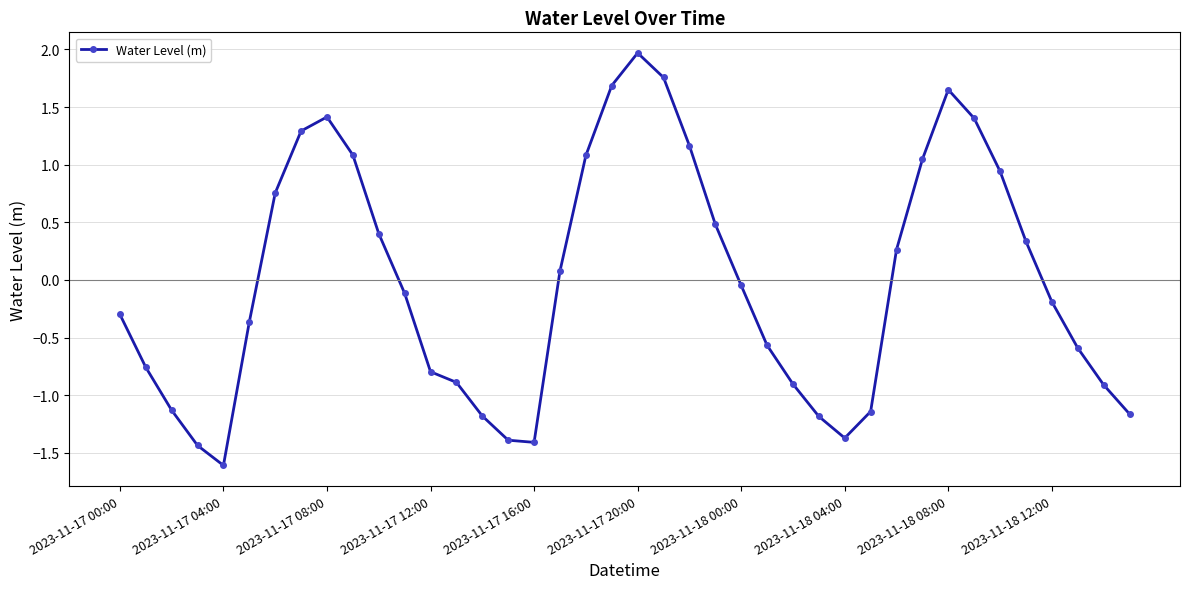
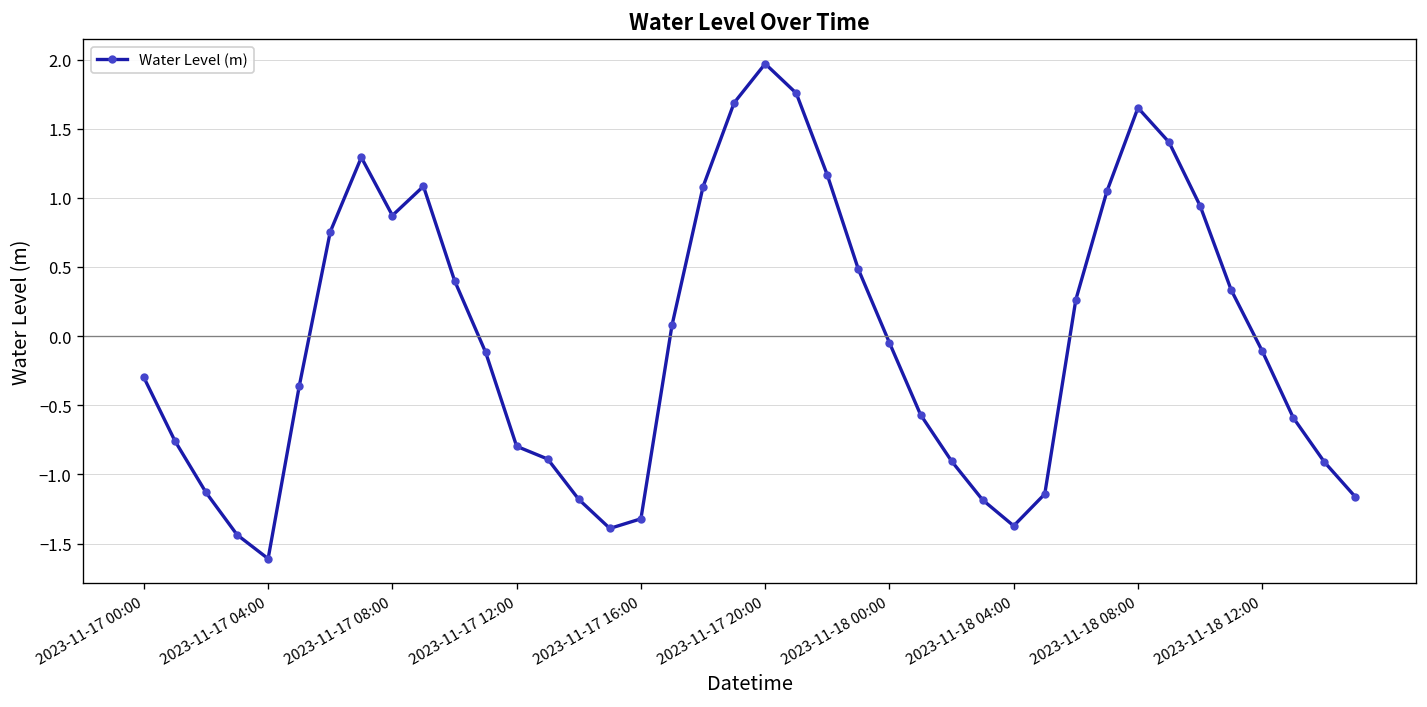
  {
    "2023-11-17 00:00": -0.30,
    "2023-11-17 04:00": -1.61,
-   "2023-11-17 08:00": 1.41,
+   "2023-11-17 08:00": 0.87,
    "2023-11-17 12:00": -0.80,
-   "2023-11-17 16:00": -1.41,
+   "2023-11-17 16:00": -1.32,
    "2023-11-17 20:00": 1.97,
    "2023-11-18 00:00": -0.05,
    "2023-11-18 04:00": -1.37,
    "2023-11-18 08:00": 1.65,
-   "2023-11-18 12:00": -0.19
+   "2023-11-18 12:00": -0.11
  }
